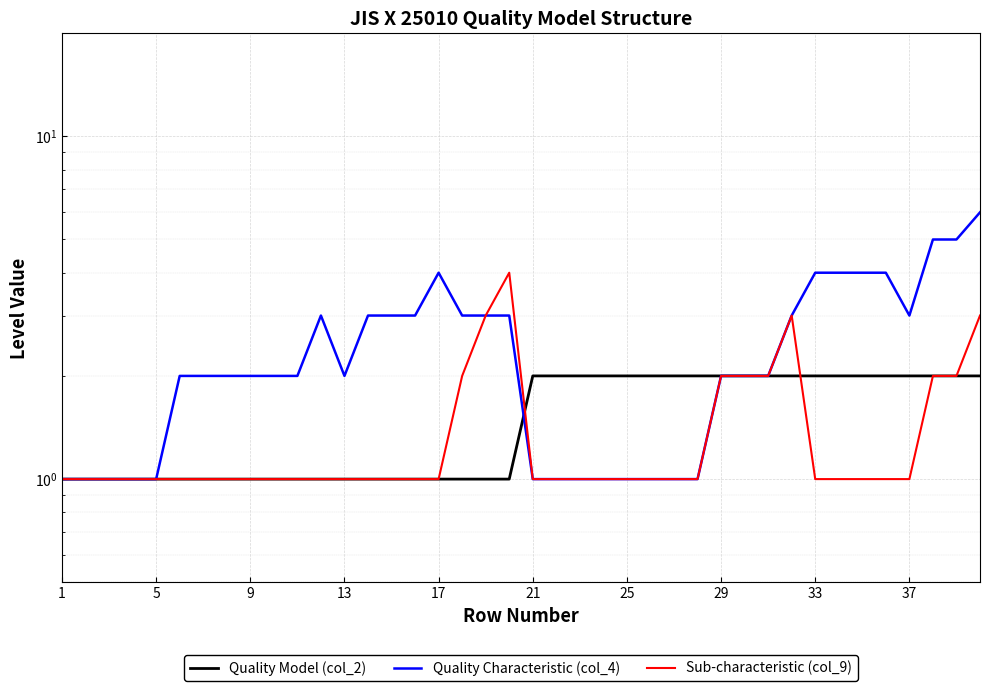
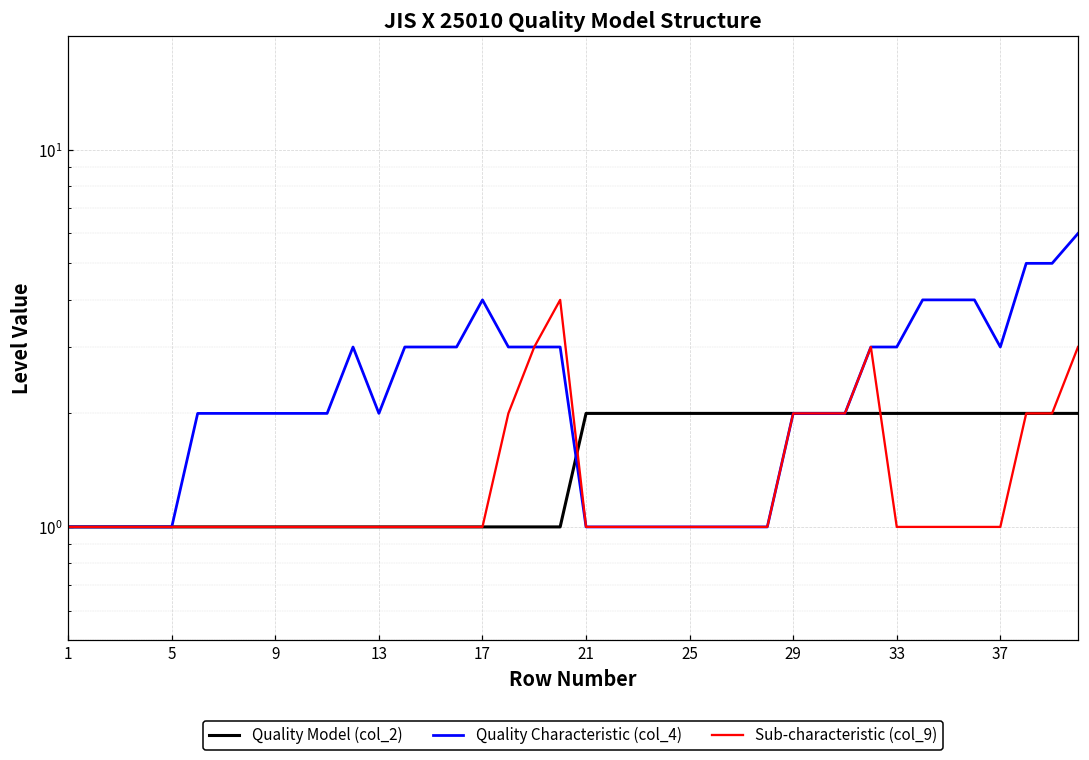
  {
    "Quality Model (col_2)": {
      "21": 2,
      "25": 2,
      "33": 2,
      "37": 2
    },
    "Quality Characteristic (col_4)": {
      "9": 2,
      "13": 2,
      "17": 4,
-     "33": 4,
+     "33": 3,
      "37": 3
    },
    "Sub-characteristic (col_9)": {
      "33": 1,
      "37": 1
    }
  }
